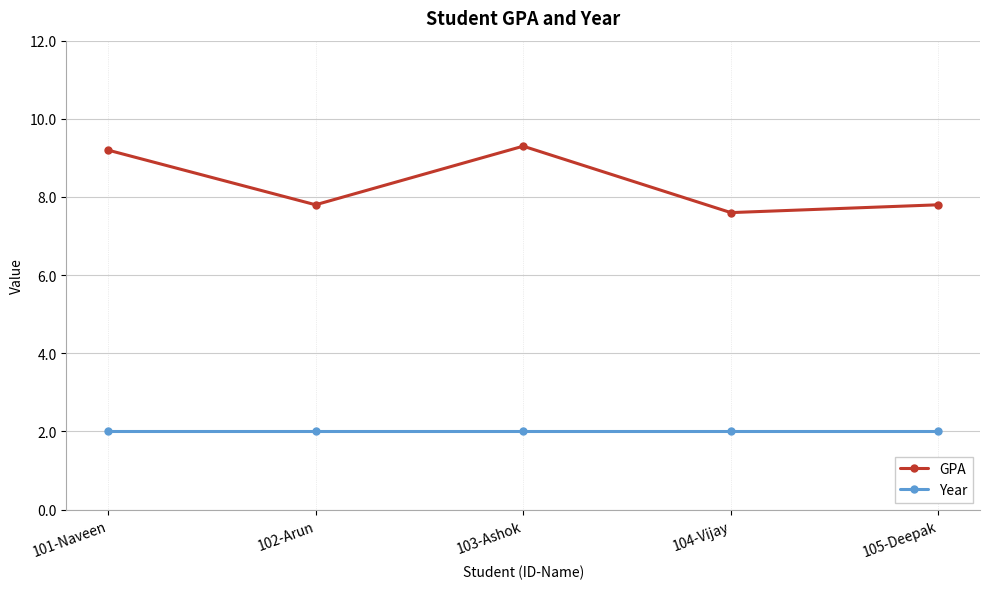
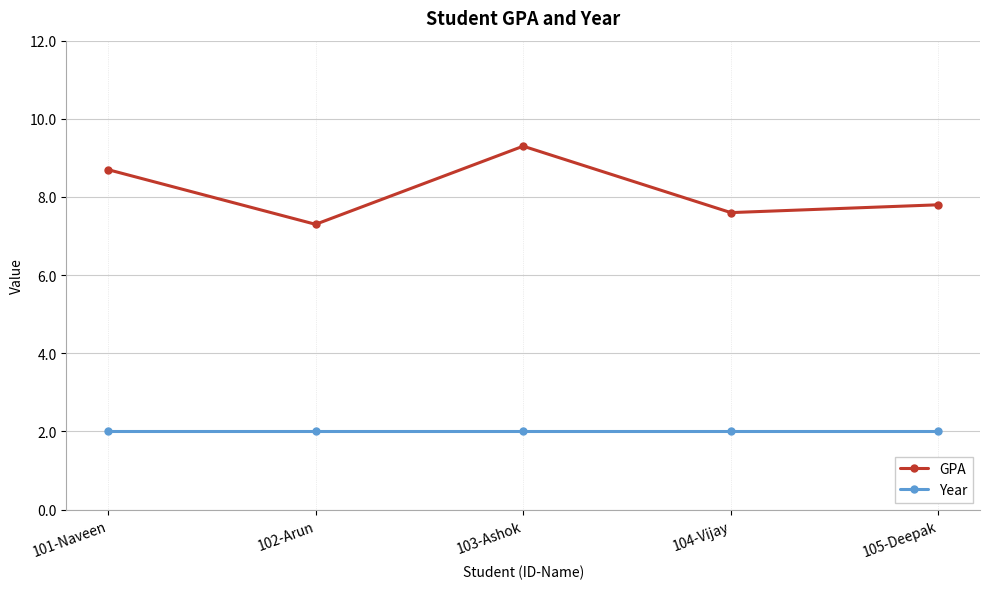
  {
    "GPA": {
-     "101-Naveen": 9.2,
-     "102-Arun": 7.8,
+     "101-Naveen": 8.7,
+     "102-Arun": 7.3,
      "103-Ashok": 9.3,
      "104-Vijay": 7.6,
      "105-Deepak": 7.8
    },
    "Year": {
      "101-Naveen": 2.0,
      "102-Arun": 2.0,
      "103-Ashok": 2.0,
      "104-Vijay": 2.0,
      "105-Deepak": 2.0
    }
  }
